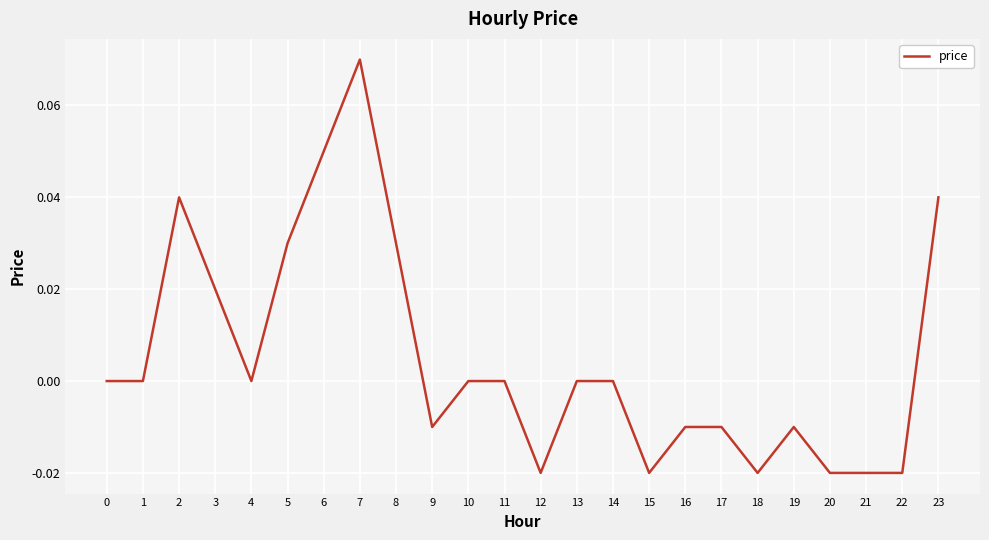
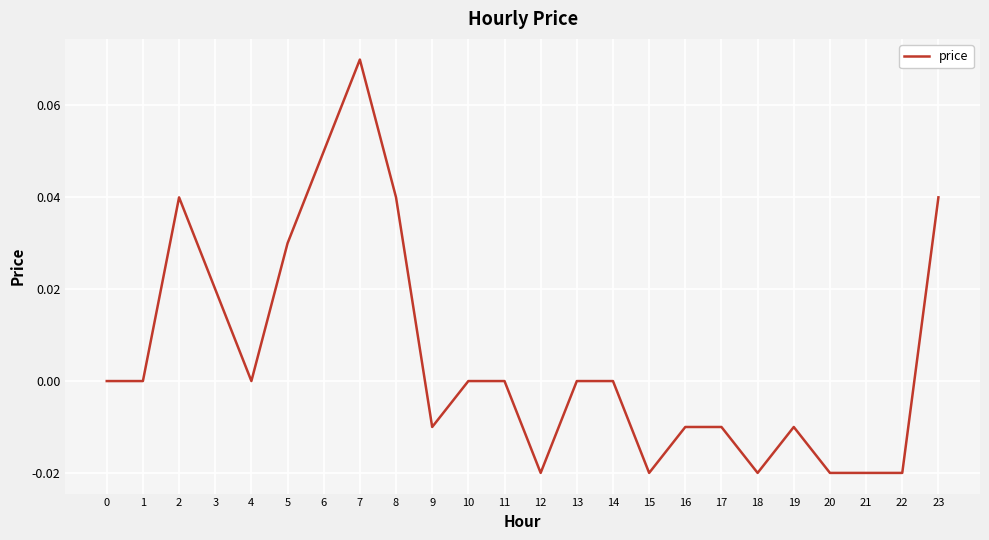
  {
    "0": 0.00,
    "1": 0.00,
    "2": 0.04,
    "3": 0.02,
    "4": 0.00,
    "5": 0.03,
    "6": 0.05,
    "7": 0.07,
-   "8": 0.03,
+   "8": 0.04,
    "9": -0.01,
    "10": 0.00,
    "11": 0.00,
    "12": -0.02,
    "13": 0.00,
    "14": 0.00,
    "15": -0.02,
    "16": -0.01,
    "17": -0.01,
    "18": -0.02,
    "19": -0.01,
    "20": -0.02,
    "21": -0.02,
    "22": -0.02,
    "23": 0.04
  }
